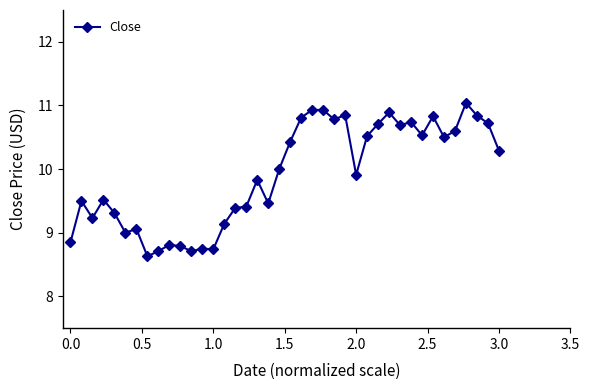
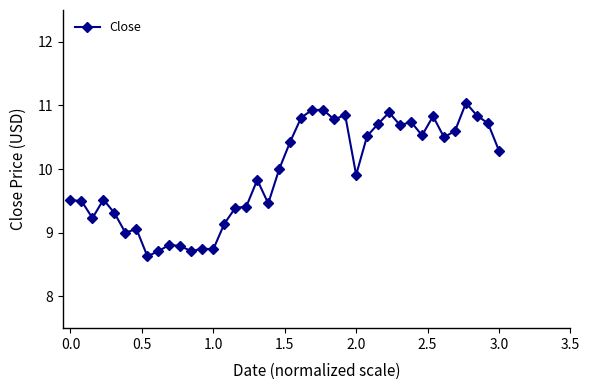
  {
-   "0.0": 8.9,
+   "0.0": 9.5,
    "1.0": 8.7,
    "2.0": 9.9,
    "3.0": 10.3
  }
